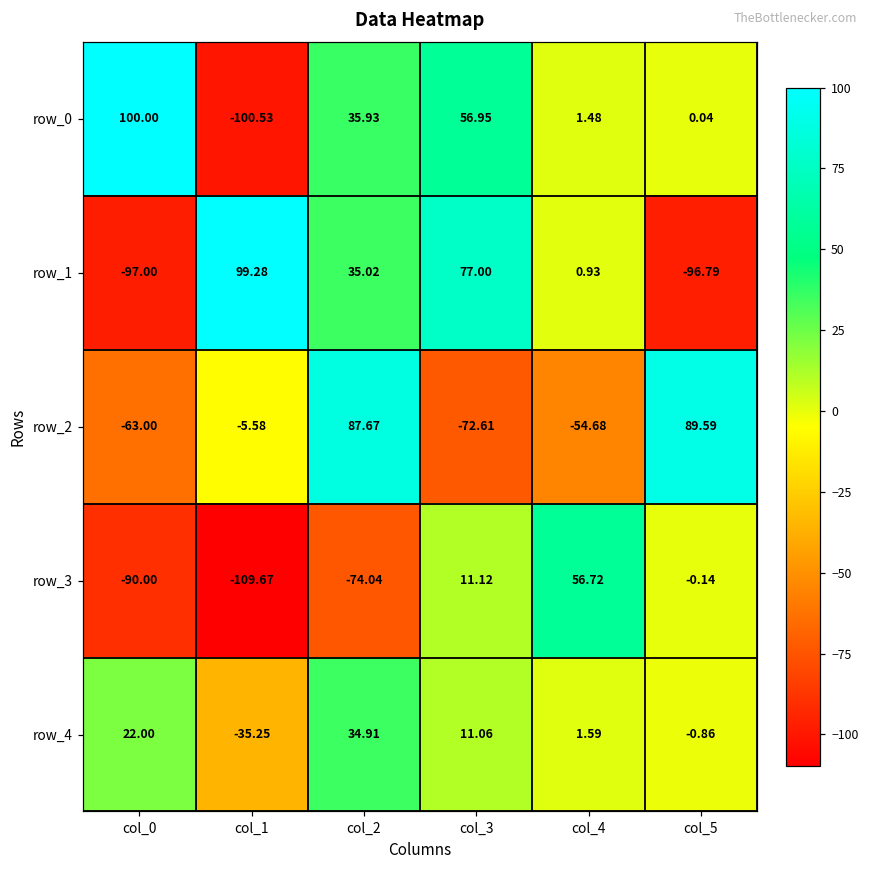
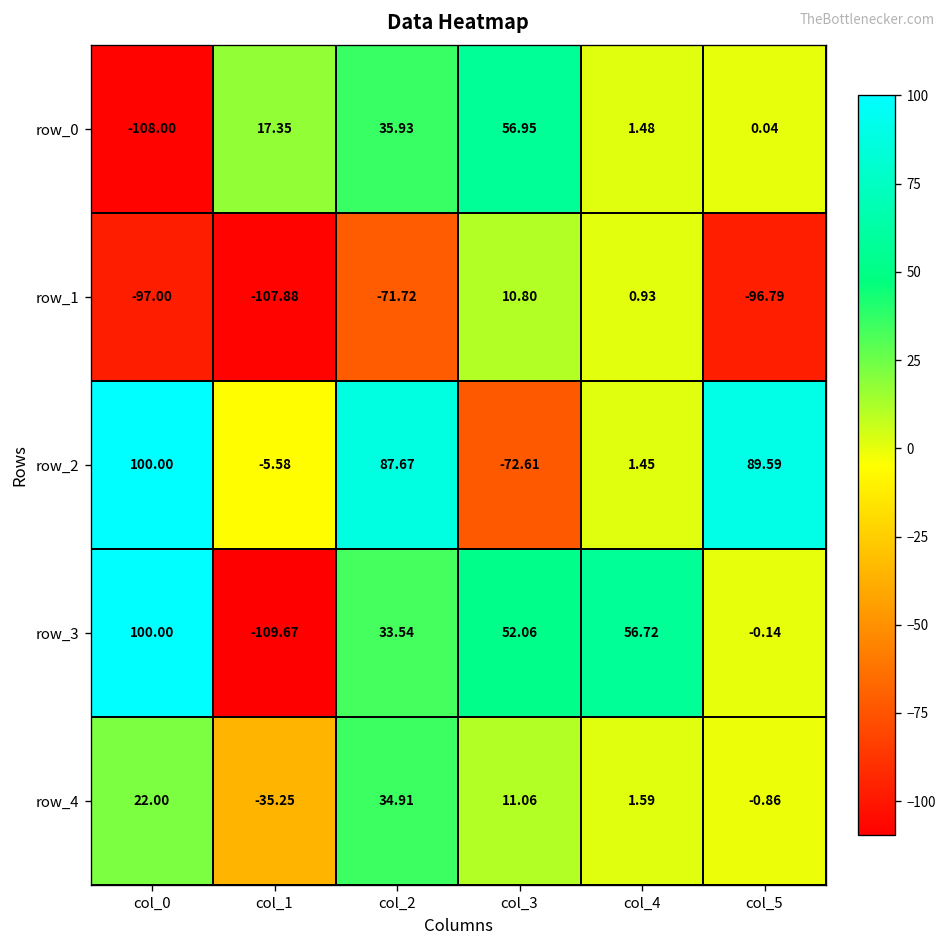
  {
    "row_0": {
-     "col_0": 100.00,
-     "col_1": -100.53,
+     "col_0": -108.00,
+     "col_1": 17.35,
      "col_2": 35.93,
      "col_3": 56.95,
      "col_4": 1.48,
      "col_5": 0.04
    },
    "row_1": {
      "col_0": -97.00,
-     "col_1": 99.28,
-     "col_2": 35.02,
-     "col_3": 77.00,
+     "col_1": -107.88,
+     "col_2": -71.72,
+     "col_3": 10.80,
      "col_4": 0.93,
      "col_5": -96.79
    },
    "row_2": {
-     "col_0": -63.00,
+     "col_0": 100.00,
      "col_1": -5.58,
      "col_2": 87.67,
      "col_3": -72.61,
-     "col_4": -54.68,
+     "col_4": 1.45,
      "col_5": 89.59
    },
    "row_3": {
-     "col_0": -90.00,
+     "col_0": 100.00,
      "col_1": -109.67,
-     "col_2": -74.04,
-     "col_3": 11.12,
+     "col_2": 33.54,
+     "col_3": 52.06,
      "col_4": 56.72,
      "col_5": -0.14
    },
    "row_4": {
      "col_0": 22.00,
      "col_1": -35.25,
      "col_2": 34.91,
      "col_3": 11.06,
      "col_4": 1.59,
      "col_5": -0.86
    }
  }
